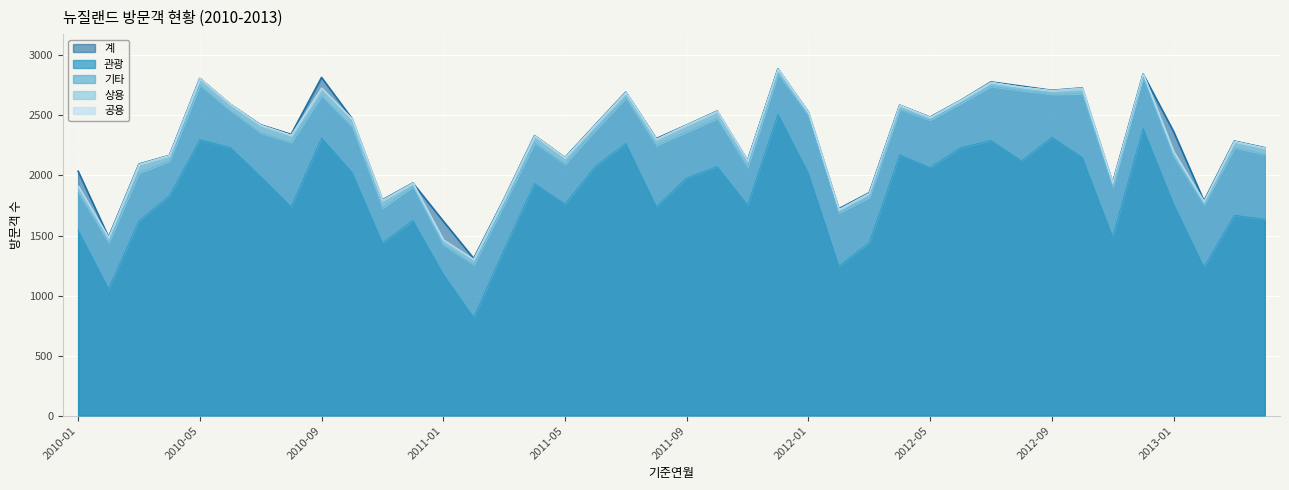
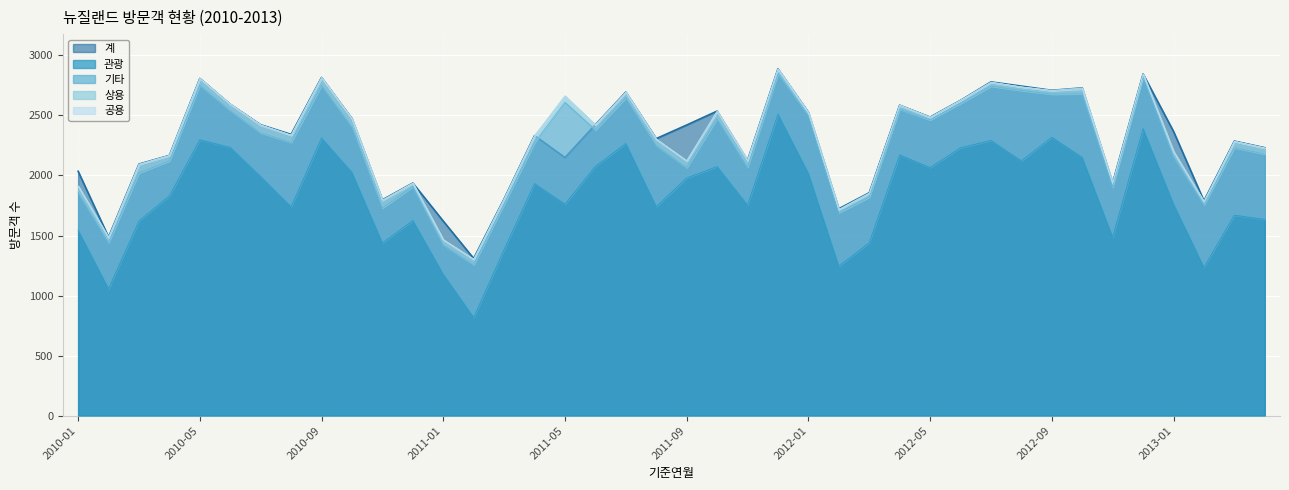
  {
    "기타": {
      "2010-01": 310,
      "2010-05": 460,
-     "2010-09": 350,
+     "2010-09": 440,
      "2011-01": 250,
-     "2011-05": 330,
-     "2011-09": 380,
+     "2011-05": 850,
+     "2011-09": 90,
      "2012-01": 480,
      "2012-05": 400,
      "2012-09": 360,
      "2013-01": 400
    }
  }
